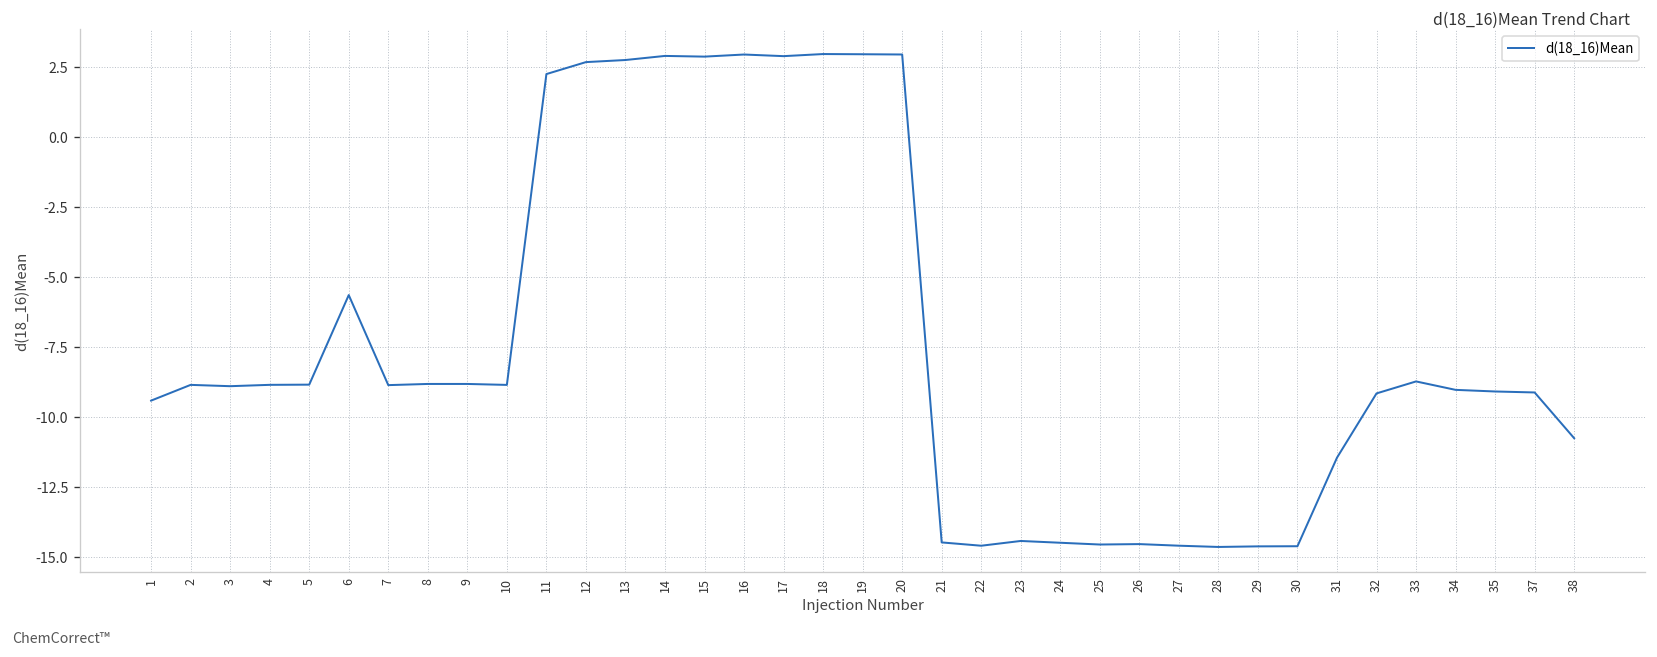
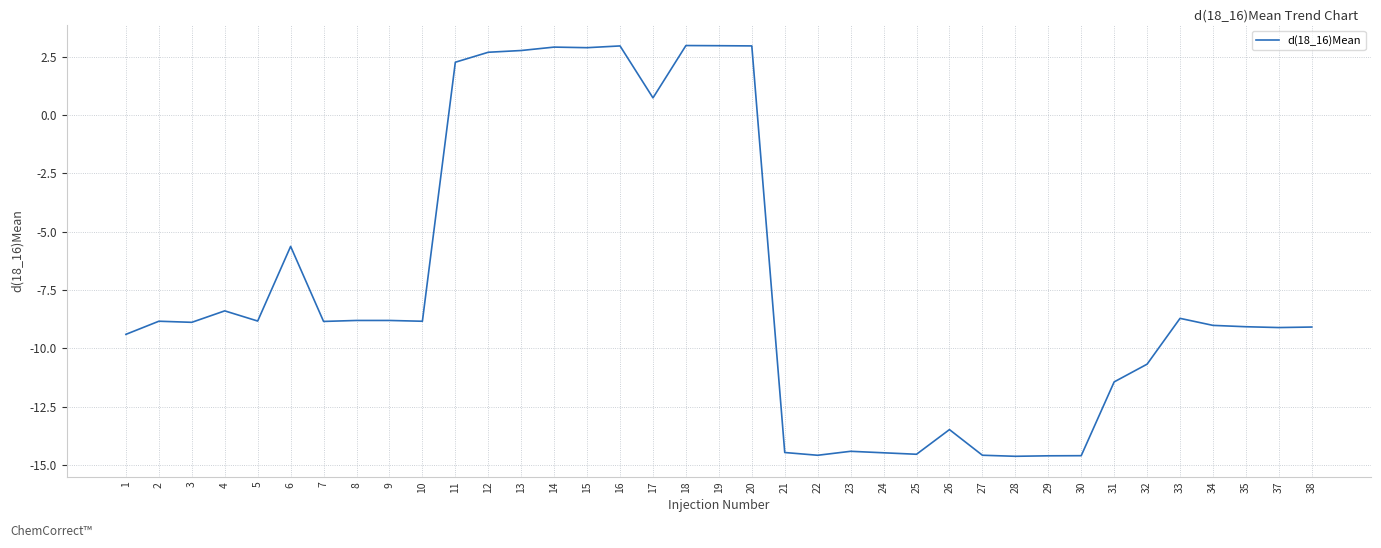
  {
    "1": -9.4,
    "2": -8.8,
    "3": -8.9,
-   "4": -8.8,
+   "4": -8.4,
    "5": -8.8,
    "6": -5.6,
    "7": -8.8,
    "8": -8.8,
    "9": -8.8,
    "10": -8.8,
    "11": 2.3,
    "12": 2.7,
    "13": 2.8,
    "14": 2.9,
    "15": 2.9,
    "16": 3.0,
-   "17": 2.9,
+   "17": 0.7,
    "18": 3.0,
    "19": 3.0,
    "20": 3.0,
    "21": -14.5,
    "22": -14.6,
    "23": -14.4,
    "24": -14.5,
    "25": -14.5,
-   "26": -14.5,
+   "26": -13.5,
    "27": -14.6,
    "28": -14.6,
    "29": -14.6,
    "30": -14.6,
    "31": -11.4,
-   "32": -9.1,
+   "32": -10.7,
    "33": -8.7,
    "34": -9.0,
    "35": -9.1,
    "37": -9.1,
-   "38": -10.7
+   "38": -9.1
  }
